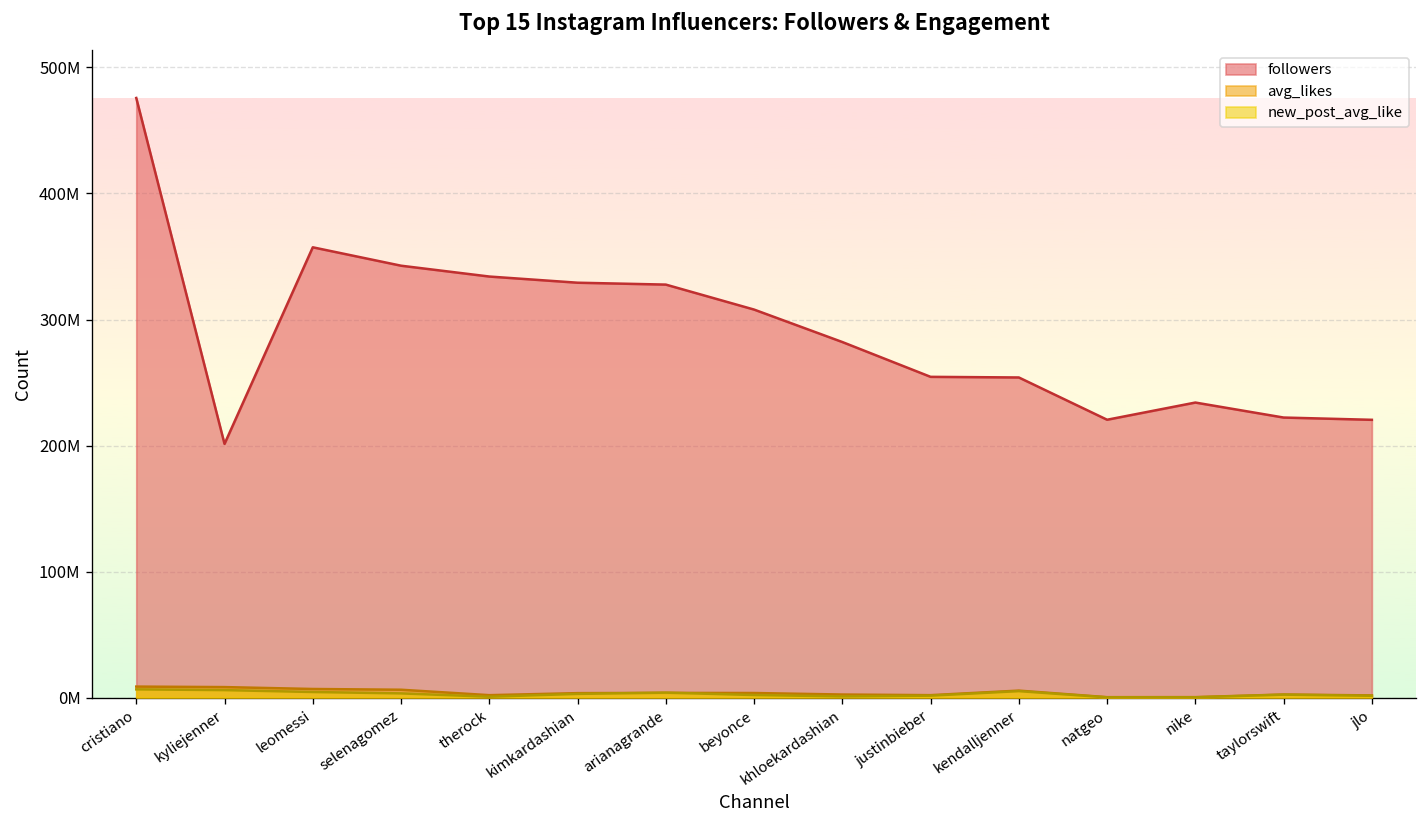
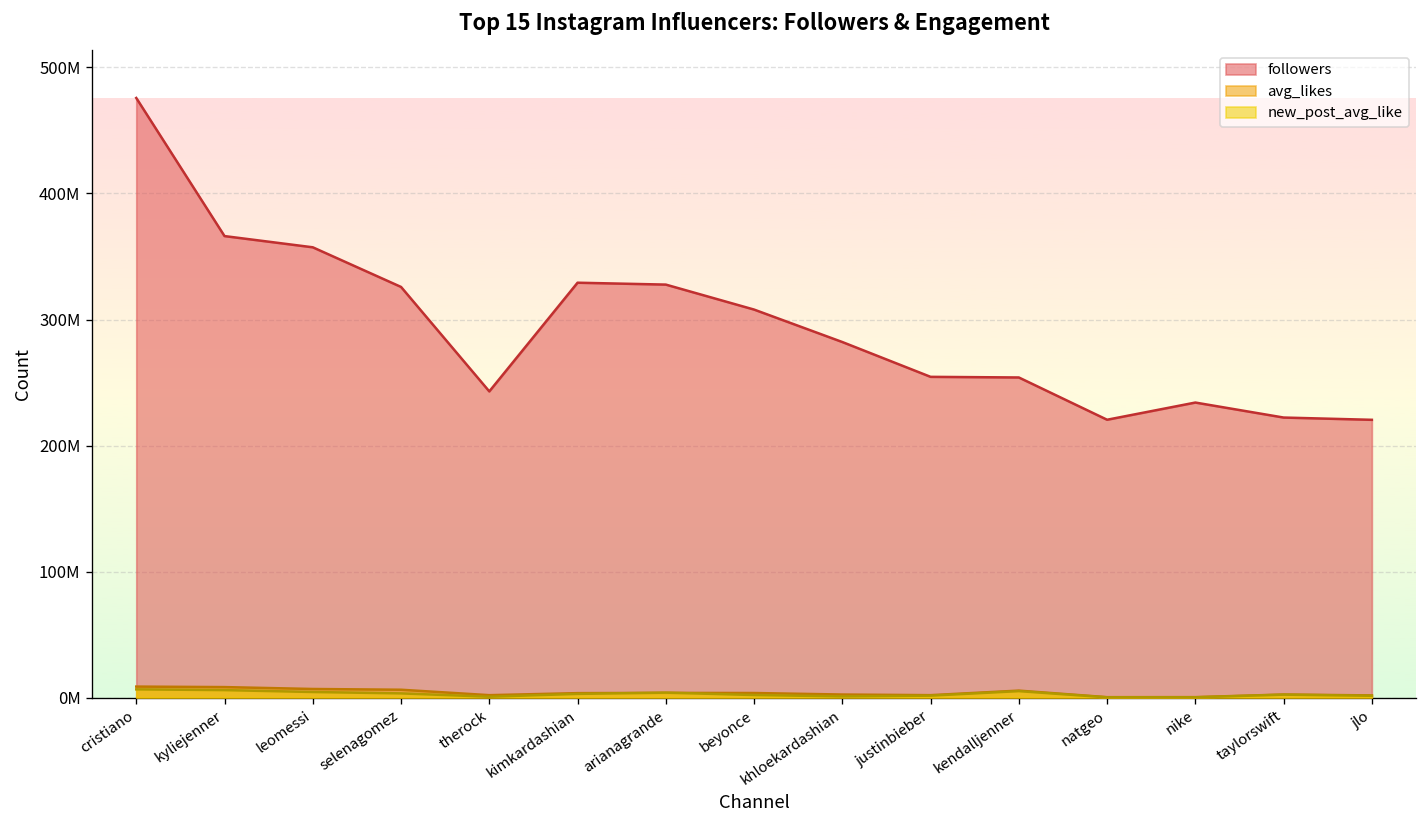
  {
    "followers": {
      "cristiano": 476000000,
-     "kyliejenner": 201000000,
+     "kyliejenner": 366000000,
      "leomessi": 357000000,
-     "selenagomez": 343000000,
-     "therock": 334000000,
+     "selenagomez": 326000000,
+     "therock": 243000000,
      "kimkardashian": 329000000,
      "arianagrande": 328000000,
      "beyonce": 308000000,
      "khloekardashian": 282000000,
      "justinbieber": 255000000,
      "kendalljenner": 254000000,
      "natgeo": 220000000,
      "nike": 234000000,
      "taylorswift": 222000000,
      "jlo": 220000000
    }
  }
